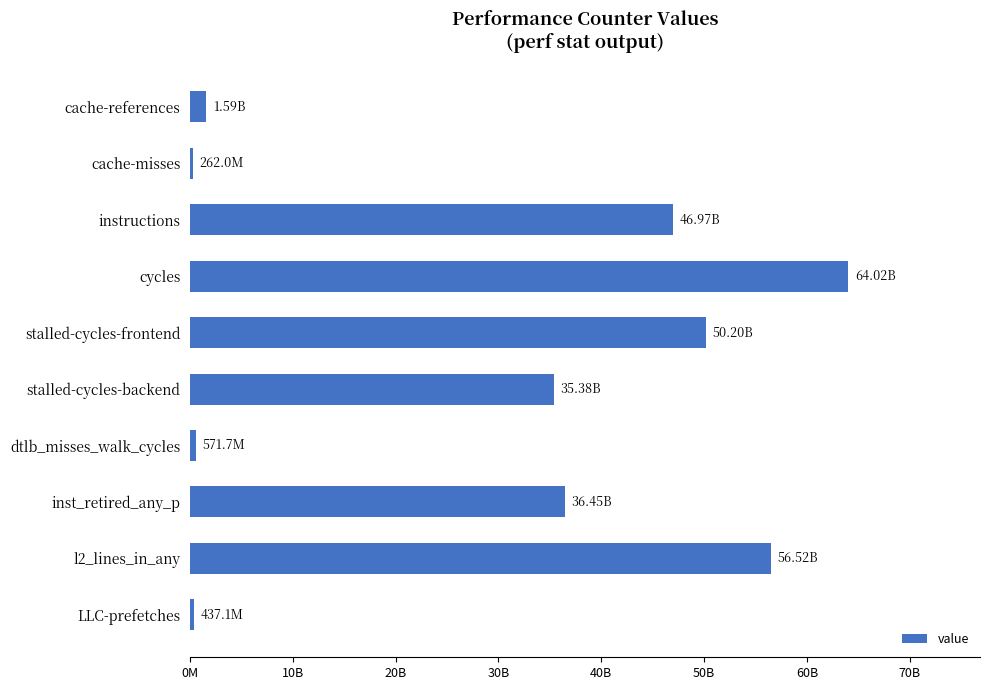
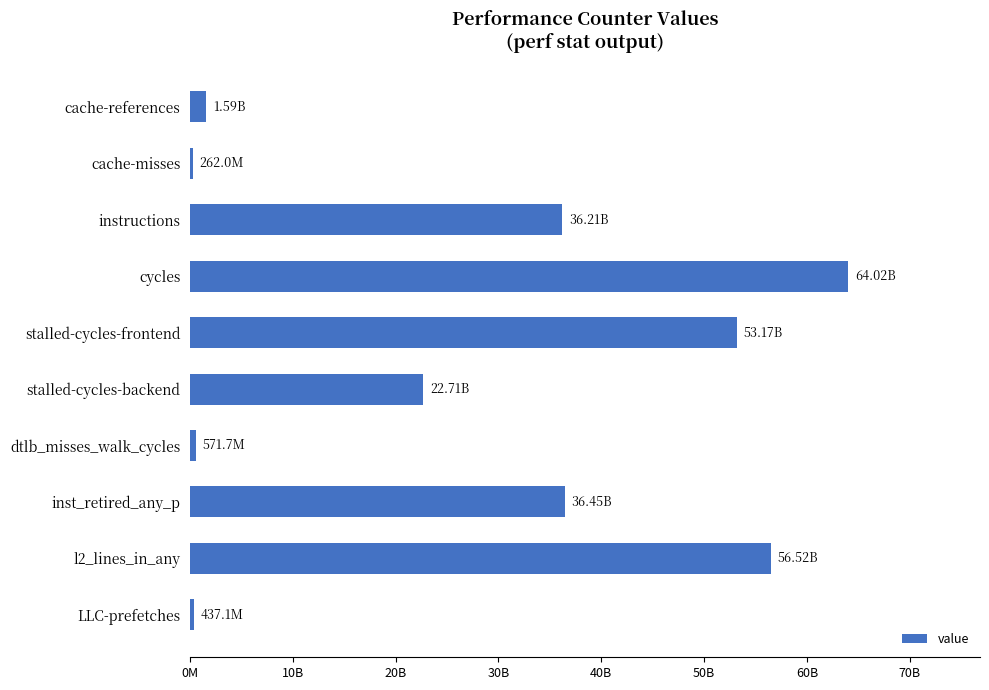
  {
    "cache-references": "1.59B",
    "cache-misses": "262.0M",
-   "instructions": "46.97B",
+   "instructions": "36.21B",
    "cycles": "64.02B",
-   "stalled-cycles-frontend": "50.20B",
-   "stalled-cycles-backend": "35.38B",
+   "stalled-cycles-frontend": "53.17B",
+   "stalled-cycles-backend": "22.71B",
    "dtlb_misses_walk_cycles": "571.7M",
    "inst_retired_any_p": "36.45B",
    "l2_lines_in_any": "56.52B",
    "LLC-prefetches": "437.1M"
  }
